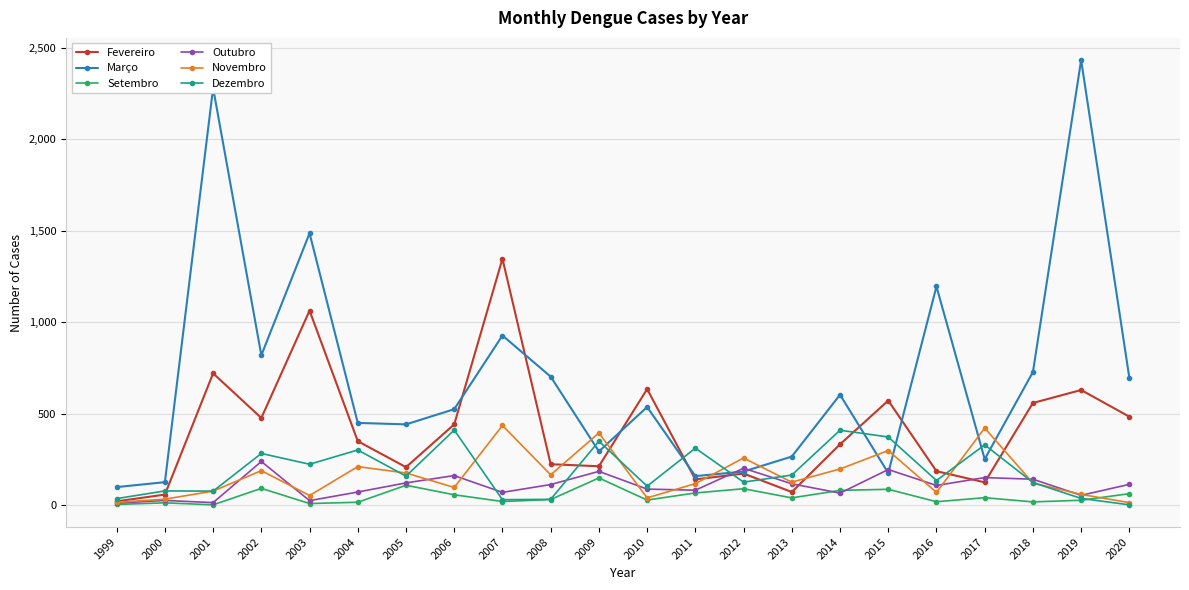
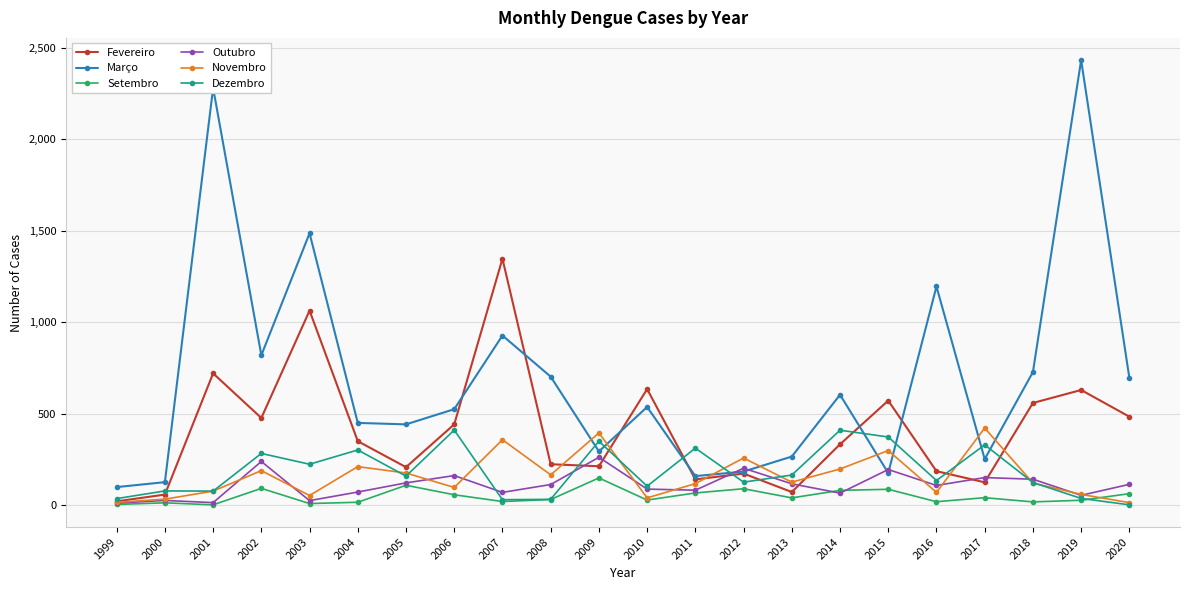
  {
    "Fevereiro": {
      "2000": "60",
      "2001": "720",
      "2002": "480",
      "2003": "1,060",
      "2004": "350",
      "2005": "210",
      "2006": "440",
      "2007": "1,350",
      "2008": "220",
      "2009": "210",
      "2010": "630",
      "2011": "140",
      "2013": "70",
      "2014": "330",
      "2015": "570",
      "2016": "190",
      "2017": "120",
      "2018": "560",
      "2019": "630",
      "2020": "480"
    },
    "Março": {
      "1999": "100",
      "2000": "130",
      "2002": "820",
      "2003": "1,490",
      "2004": "450",
      "2005": "440",
      "2006": "520",
      "2007": "930",
      "2008": "700",
      "2009": "290",
      "2010": "540",
      "2011": "160",
      "2013": "270",
      "2014": "600",
      "2015": "180",
      "2016": "1,200",
      "2017": "250",
      "2018": "730",
      "2019": "2,430",
      "2020": "700"
    },
    "Outubro": {
      "2002": "240",
      "2003": "20",
      "2004": "70",
      "2006": "160",
      "2007": "70",
      "2008": "110",
-     "2009": "180",
+     "2009": "260",
      "2010": "90",
      "2011": "80",
      "2012": "200",
      "2014": "70",
      "2015": "190",
      "2016": "110",
      "2017": "150",
      "2018": "140",
      "2020": "110"
    },
    "Novembro": {
      "2002": "190",
      "2003": "50",
      "2004": "210",
      "2005": "180",
      "2006": "100",
-     "2007": "440",
+     "2007": "360",
      "2008": "170",
      "2009": "390",
      "2011": "120",
      "2012": "260",
      "2014": "200",
      "2015": "300",
      "2016": "70",
      "2017": "420"
    }
  }
